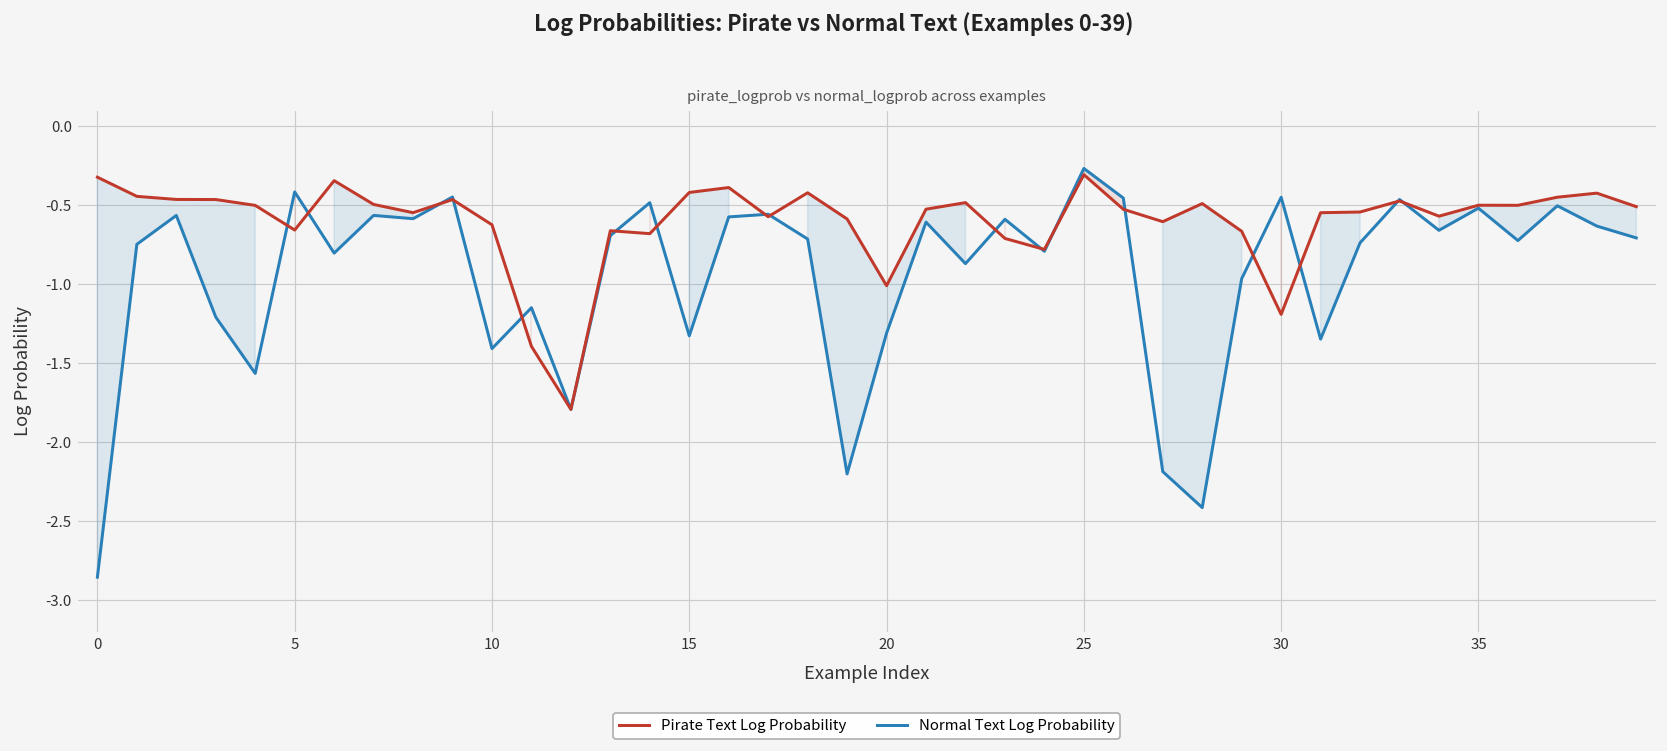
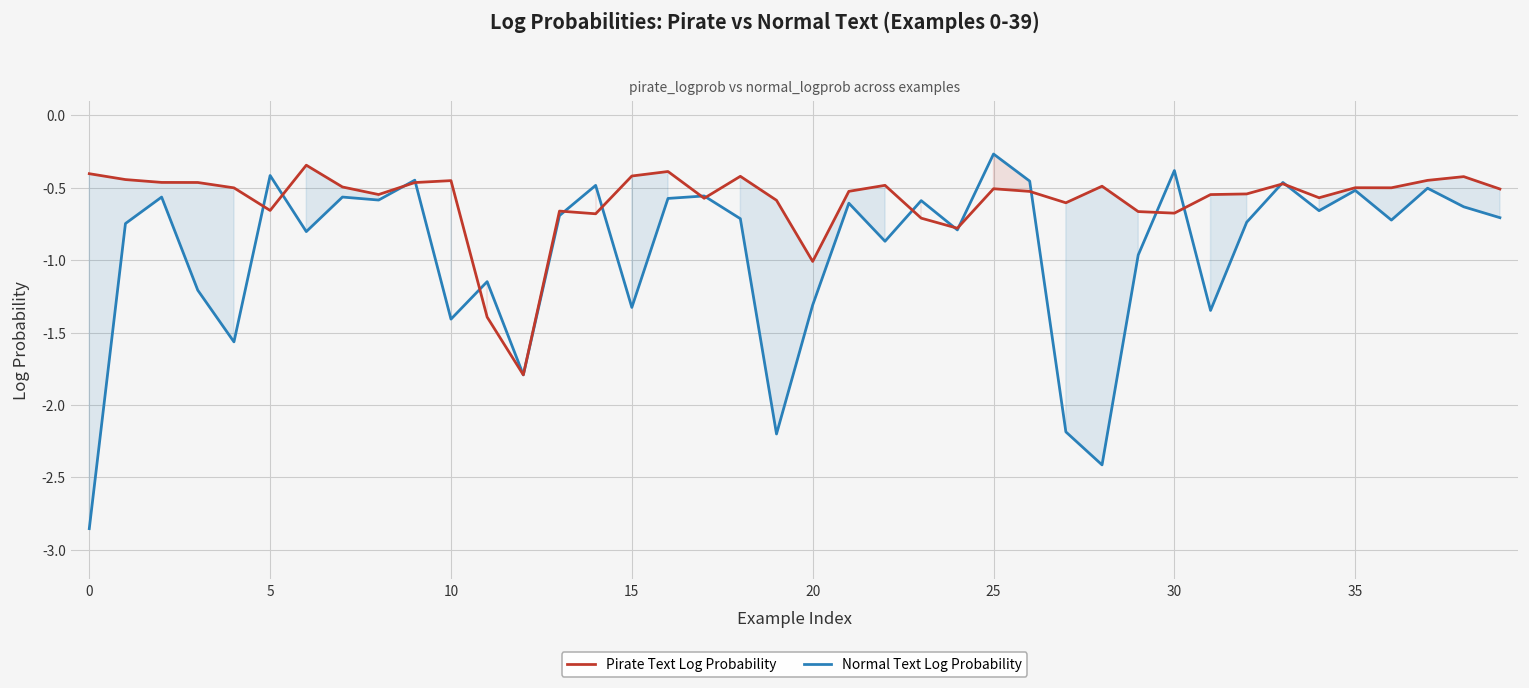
  {
    "Pirate Text Log Probability": {
-     "0": -0.32,
+     "0": -0.40,
      "5": -0.66,
-     "10": -0.62,
+     "10": -0.45,
      "15": -0.42,
      "20": -1.01,
-     "25": -0.31,
-     "30": -1.19
+     "25": -0.51,
+     "30": -0.68
    },
    "Normal Text Log Probability": {
      "0": -2.85,
      "5": -0.41,
      "10": -1.41,
      "15": -1.33,
      "20": -1.31,
      "25": -0.27,
-     "30": -0.45
+     "30": -0.38
    }
  }
